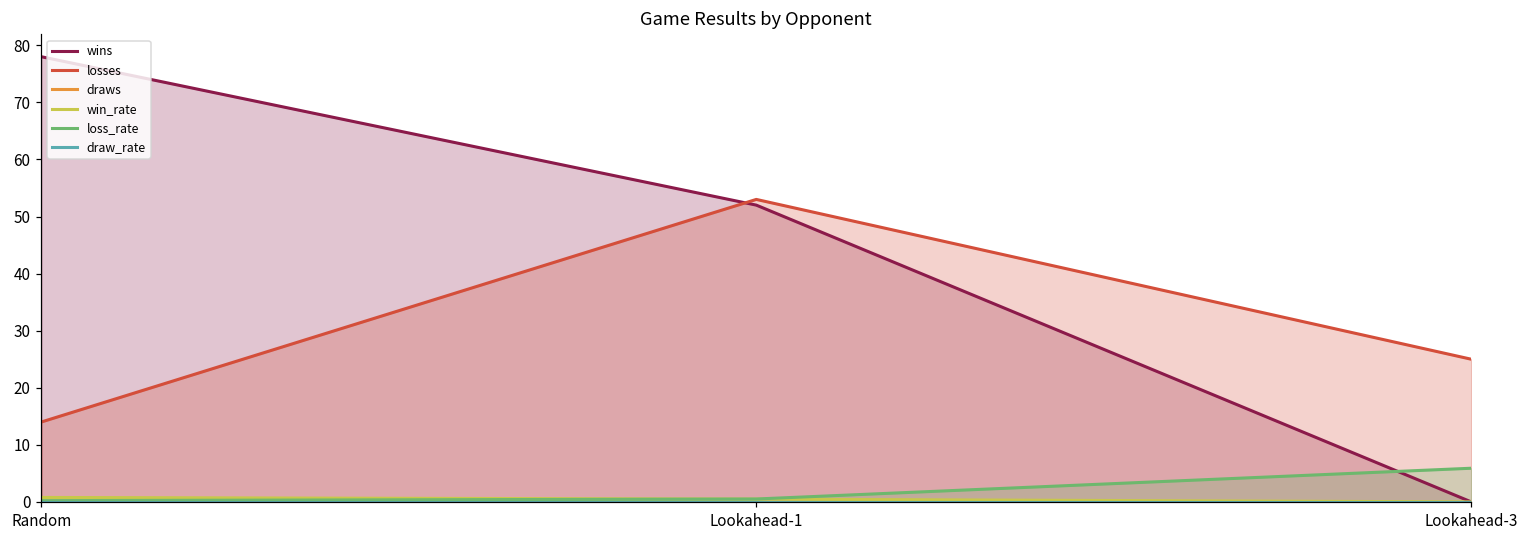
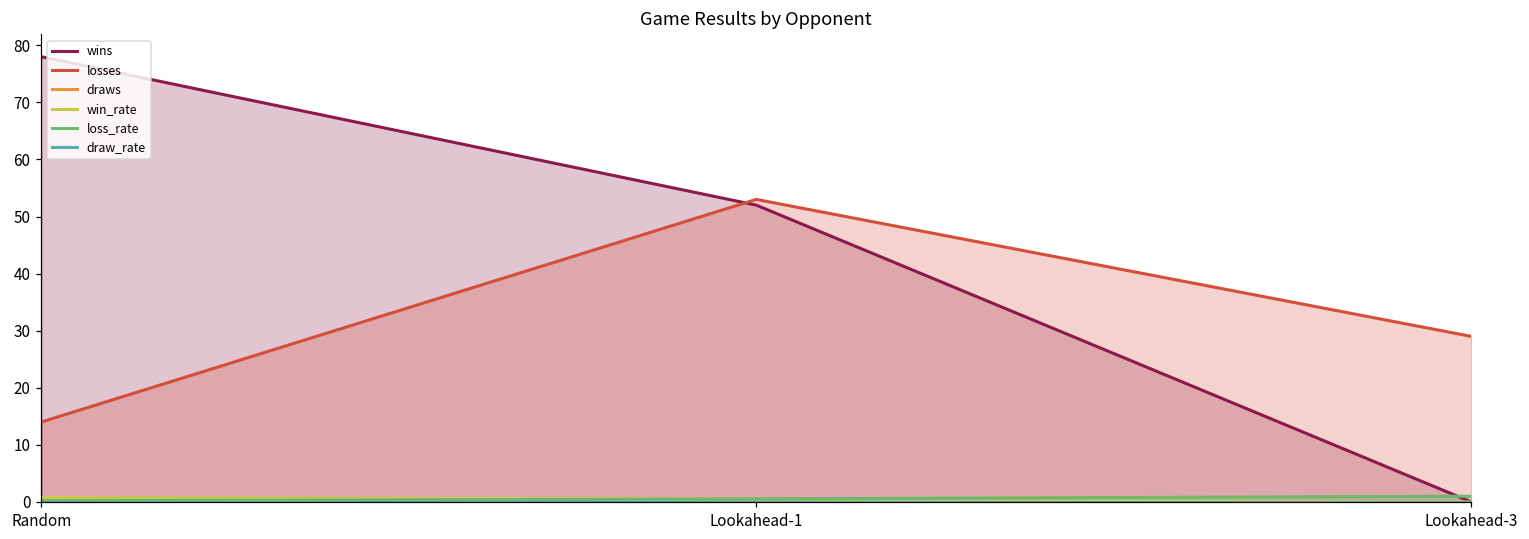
  {
    "wins": {
      "Random": 78,
      "Lookahead-1": 52
    },
    "losses": {
      "Random": 14,
      "Lookahead-1": 53,
-     "Lookahead-3": 25
+     "Lookahead-3": 29
    },
    "draw_rate": {
      "Lookahead-1": 0
    },
    "win_rate": {
      "Random": 1
    },
    "loss_rate": {
-     "Lookahead-3": 6
+     "Lookahead-3": 1
    }
  }
